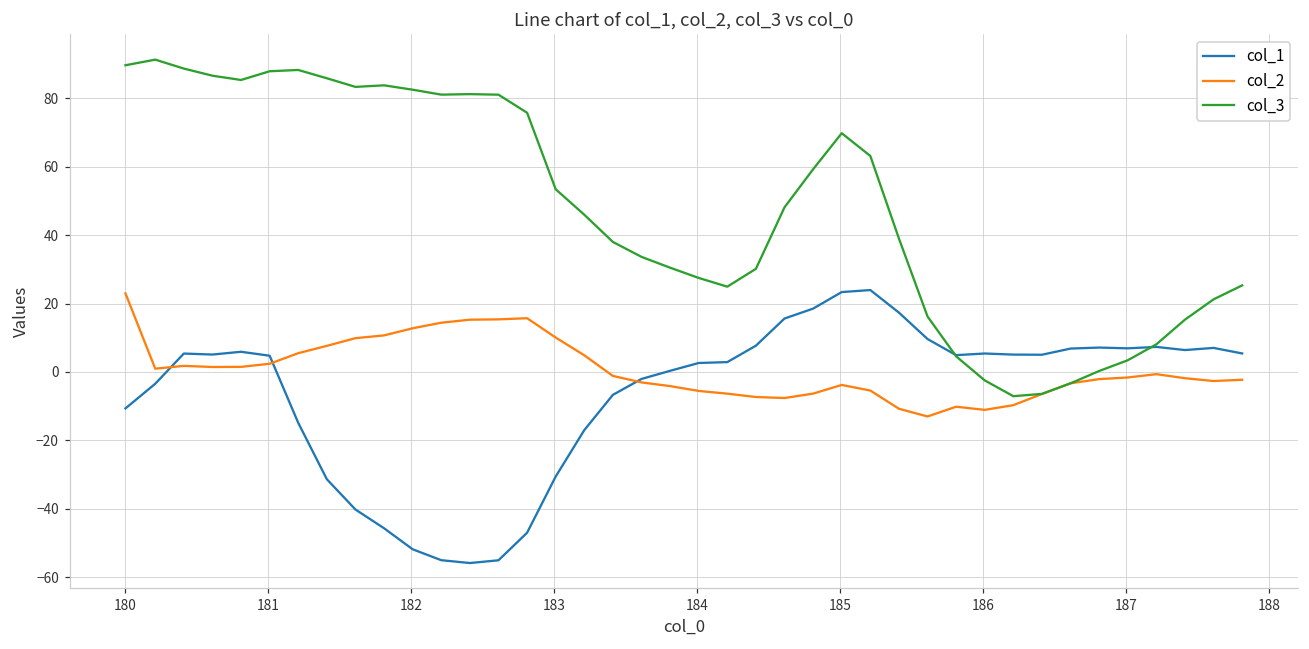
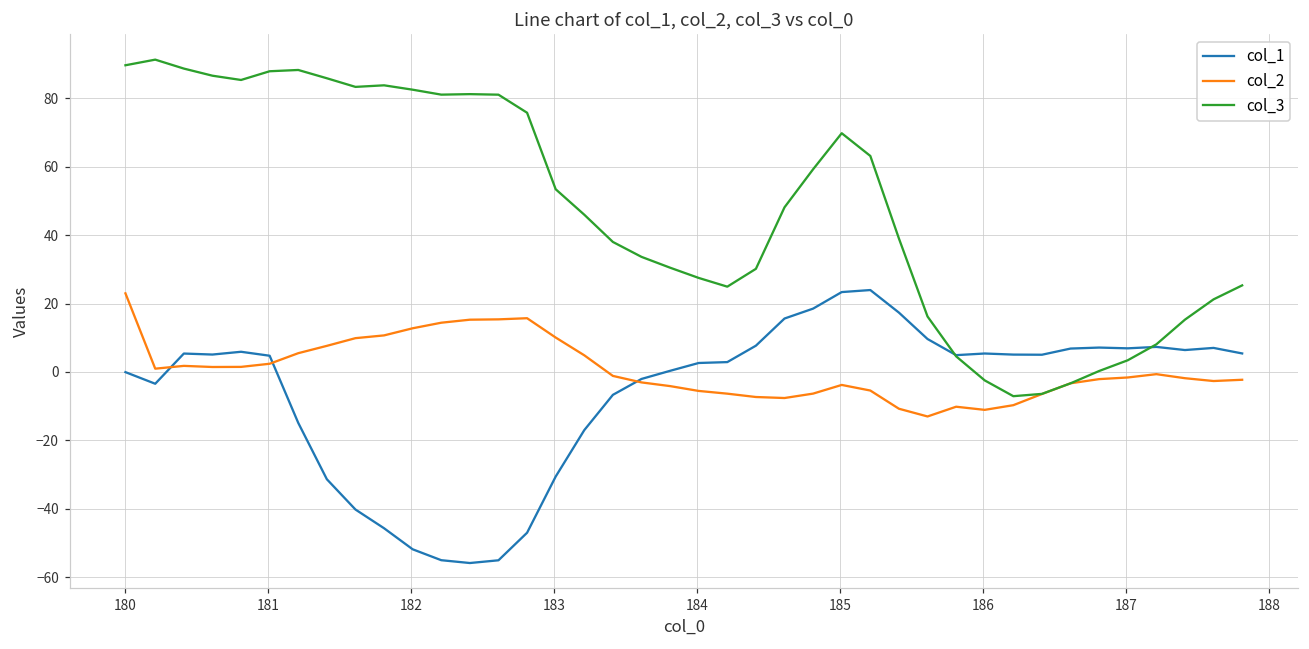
  {
    "col_1": {
-     "180": -11
+     "180": 0
    },
    "col_2": {
      "180": 23
    },
    "col_3": {
      "180": 90
    }
  }
